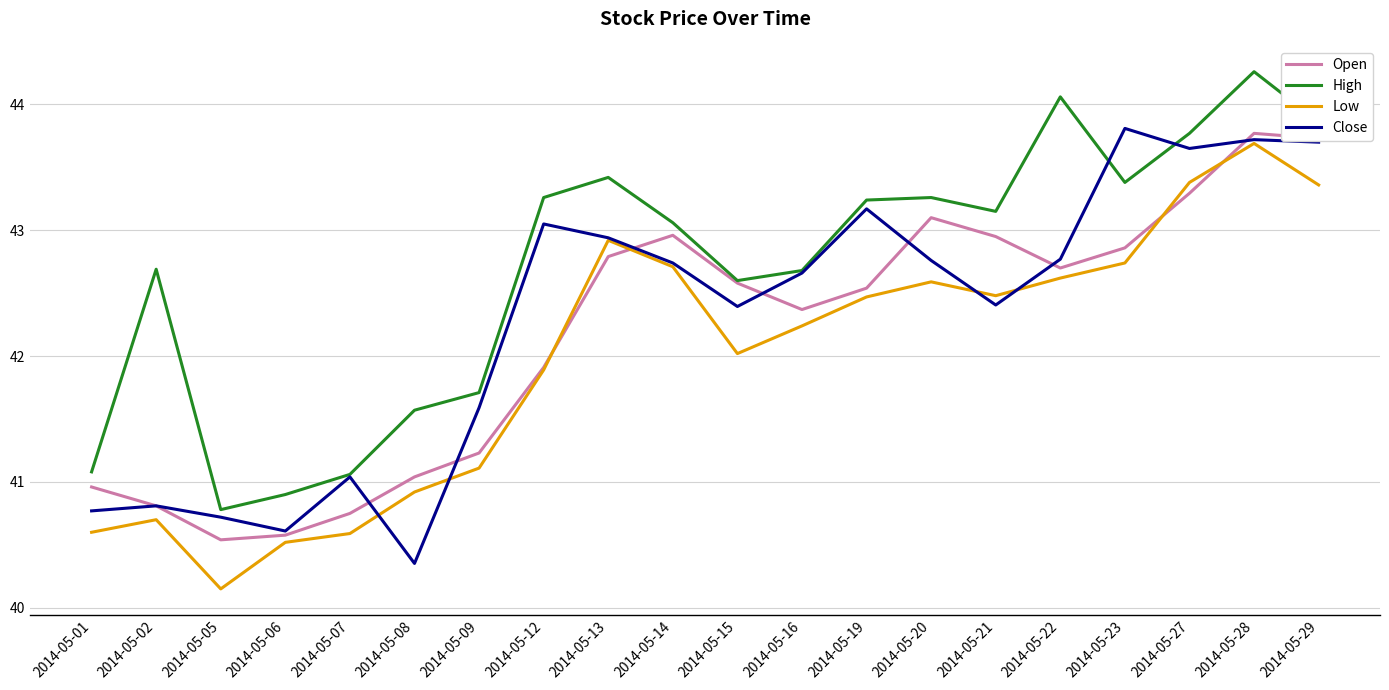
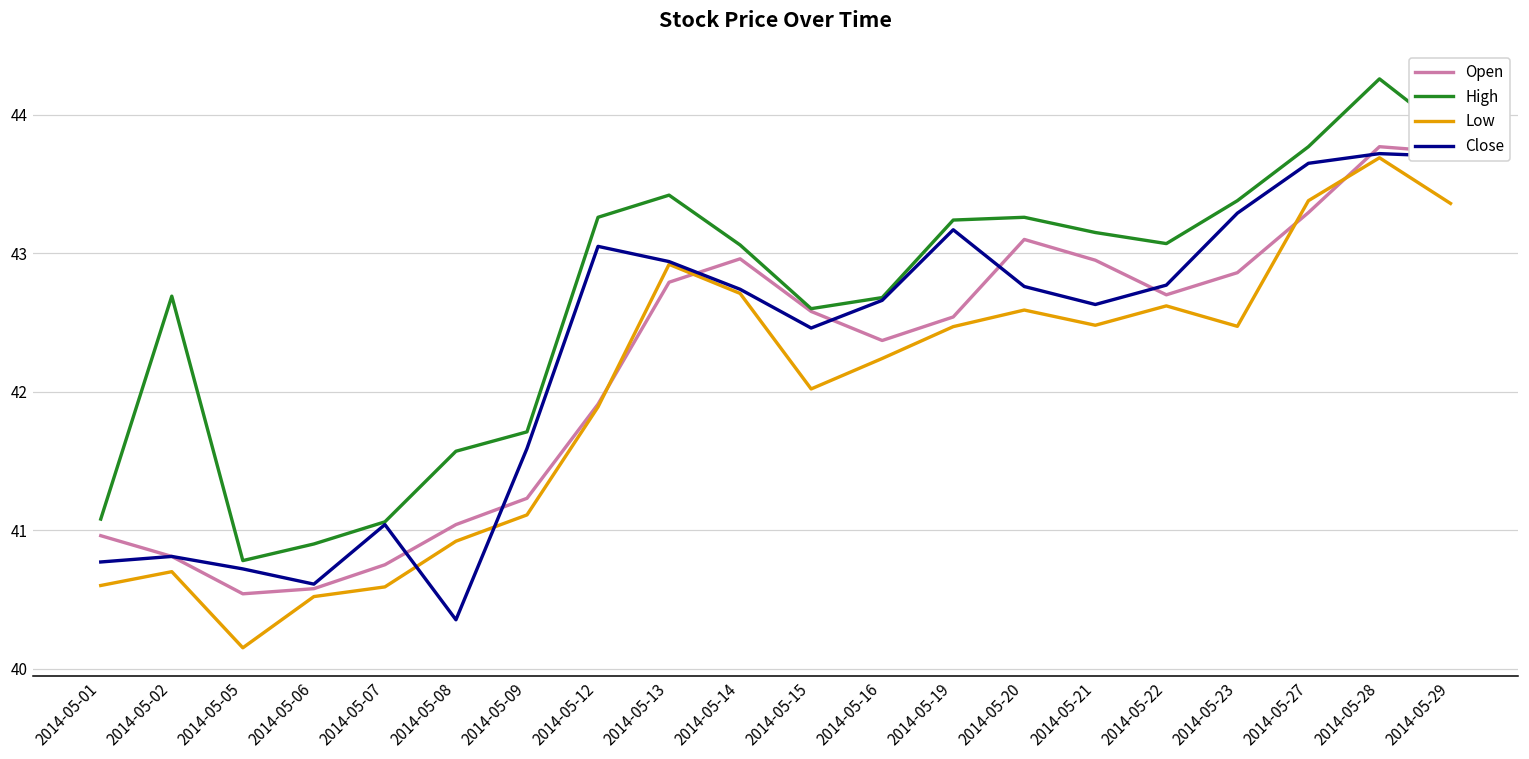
  {
    "Open": {
      "2014-05-01": 40.96,
      "2014-05-05": 40.54,
      "2014-05-06": 40.58,
      "2014-05-07": 40.75,
      "2014-05-08": 41.04,
      "2014-05-09": 41.23,
      "2014-05-13": 42.79,
      "2014-05-14": 42.96,
      "2014-05-16": 42.37,
      "2014-05-19": 42.54,
      "2014-05-20": 43.10,
      "2014-05-21": 42.95,
      "2014-05-22": 42.70,
      "2014-05-23": 42.86,
      "2014-05-27": 43.29,
      "2014-05-28": 43.77
    },
    "High": {
      "2014-05-01": 41.08,
      "2014-05-02": 42.69,
      "2014-05-05": 40.78,
      "2014-05-06": 40.90,
      "2014-05-08": 41.57,
      "2014-05-09": 41.71,
      "2014-05-12": 43.26,
      "2014-05-13": 43.42,
      "2014-05-14": 43.06,
      "2014-05-19": 43.24,
      "2014-05-20": 43.26,
      "2014-05-21": 43.15,
-     "2014-05-22": 44.06,
+     "2014-05-22": 43.07,
      "2014-05-23": 43.38,
      "2014-05-27": 43.77,
      "2014-05-28": 44.26
    },
    "Low": {
      "2014-05-01": 40.60,
      "2014-05-02": 40.70,
      "2014-05-05": 40.15,
      "2014-05-06": 40.52,
      "2014-05-07": 40.59,
      "2014-05-08": 40.92,
      "2014-05-09": 41.11,
      "2014-05-14": 42.71,
      "2014-05-15": 42.02,
      "2014-05-16": 42.24,
      "2014-05-19": 42.47,
      "2014-05-20": 42.59,
      "2014-05-21": 42.48,
      "2014-05-22": 42.62,
-     "2014-05-23": 42.74,
+     "2014-05-23": 42.47,
      "2014-05-27": 43.38,
      "2014-05-28": 43.69,
      "2014-05-29": 43.36
    },
    "Close": {
      "2014-05-01": 40.77,
      "2014-05-05": 40.72,
      "2014-05-06": 40.61,
      "2014-05-08": 40.35,
      "2014-05-09": 41.59,
      "2014-05-12": 43.05,
      "2014-05-14": 42.74,
-     "2014-05-15": 42.39,
+     "2014-05-15": 42.46,
      "2014-05-19": 43.17,
      "2014-05-20": 42.76,
-     "2014-05-21": 42.41,
+     "2014-05-21": 42.63,
      "2014-05-22": 42.77,
-     "2014-05-23": 43.81,
+     "2014-05-23": 43.29,
      "2014-05-27": 43.65,
      "2014-05-28": 43.72,
      "2014-05-29": 43.70
    }
  }
